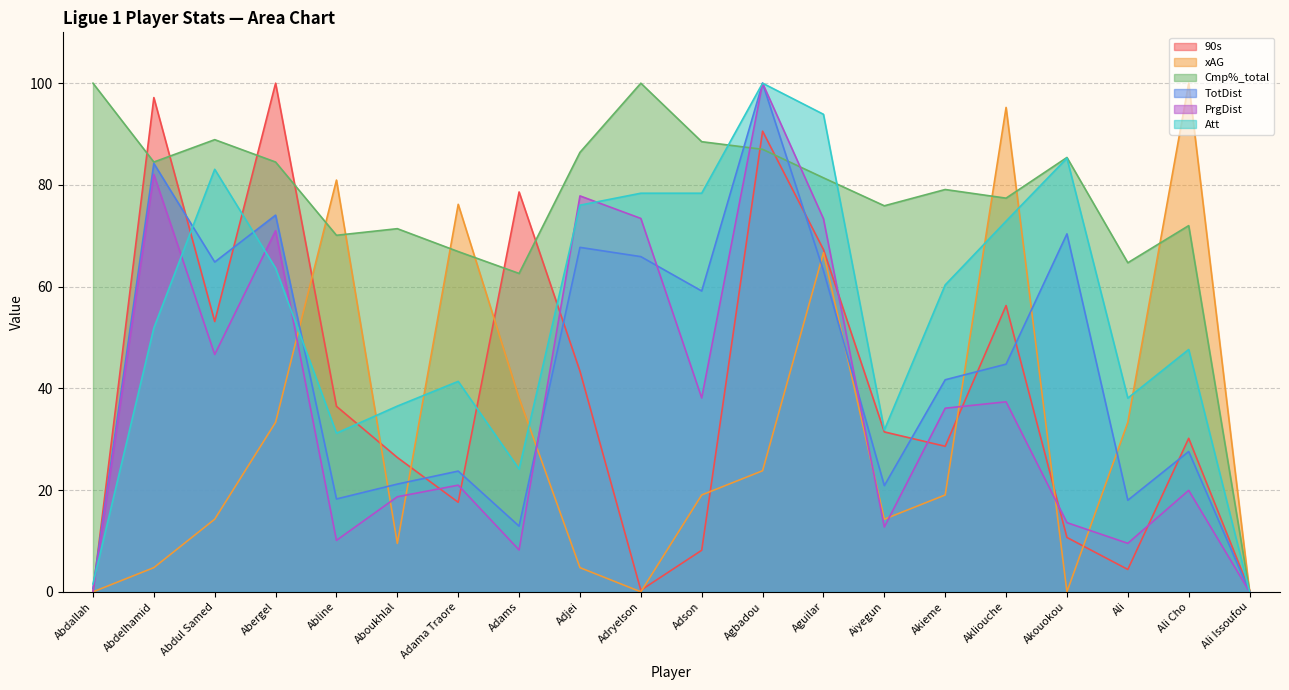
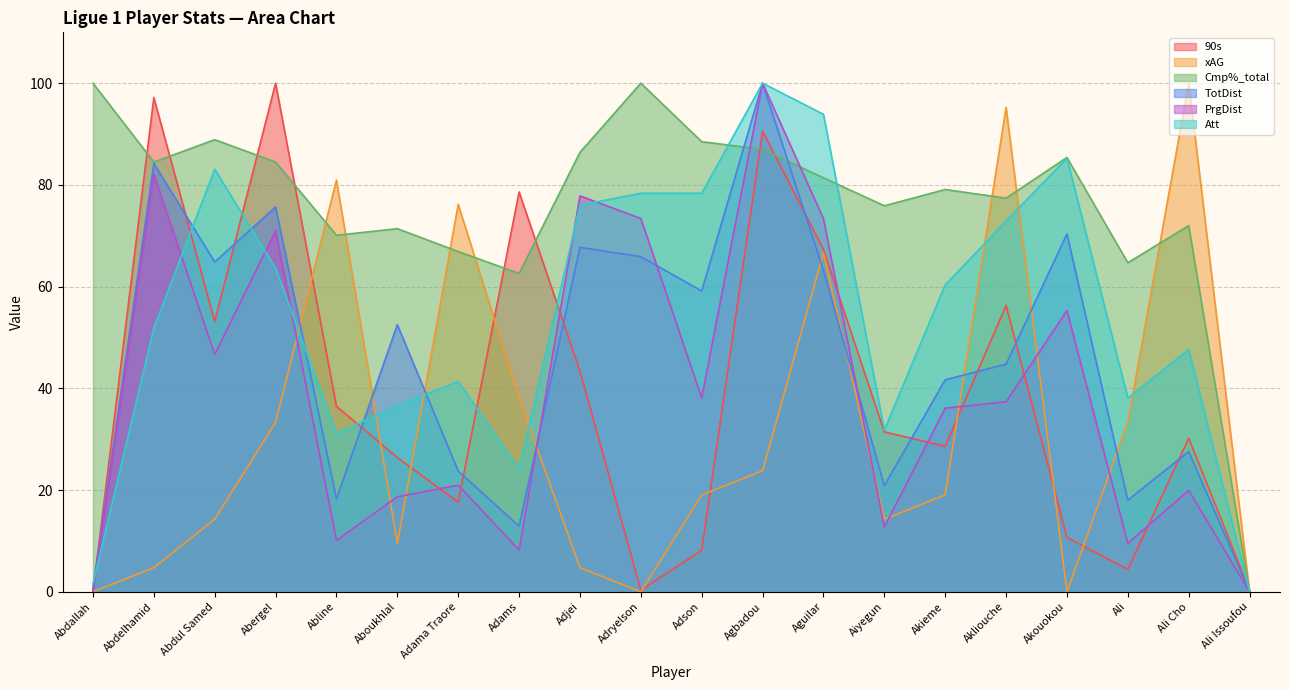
  {
    "Cmp%_total": {
      "Abdallah": 100,
      "Abdul Samed": 89,
      "Abergel": 85,
      "Abline": 70,
      "Aboukhlal": 71,
      "Adama Traore": 67,
      "Adams": 63,
      "Adjei": 86,
      "Adryelson": 100,
      "Adson": 89,
      "Agbadou": 87,
      "Aguilar": 81,
      "Aiyegun": 76,
      "Akieme": 79,
      "Akliouche": 77,
      "Ali": 65,
      "Ali Cho": 72
    },
    "TotDist": {
      "Abdallah": 1,
      "Abdul Samed": 65,
-     "Abergel": 74,
+     "Abergel": 76,
      "Abline": 18,
-     "Aboukhlal": 21,
+     "Aboukhlal": 53,
      "Adama Traore": 24,
      "Adams": 13,
      "Adjei": 68,
      "Adryelson": 66,
      "Adson": 59,
      "Aguilar": 63,
      "Aiyegun": 21,
      "Akieme": 42,
      "Akliouche": 45,
      "Akouokou": 70,
      "Ali": 18,
      "Ali Cho": 28
    },
    "PrgDist": {
      "Abdelhamid": 82,
      "Abdul Samed": 47,
      "Abergel": 71,
      "Abline": 10,
      "Aboukhlal": 19,
      "Adama Traore": 21,
      "Adams": 8,
      "Adjei": 78,
      "Adryelson": 73,
      "Adson": 38,
      "Aguilar": 73,
      "Aiyegun": 13,
      "Akieme": 36,
      "Akliouche": 37,
-     "Akouokou": 14,
+     "Akouokou": 55,
      "Ali": 10,
      "Ali Cho": 20
    },
    "Att": {
      "Abdallah": 2,
      "Abdelhamid": 52,
      "Abdul Samed": 83,
      "Abergel": 64,
      "Abline": 31,
      "Aboukhlal": 37,
      "Adama Traore": 41,
      "Adams": 24,
      "Adjei": 76,
      "Adryelson": 78,
      "Adson": 78,
      "Aguilar": 94,
      "Akieme": 60,
      "Akliouche": 73,
      "Ali": 38,
      "Ali Cho": 48
    }
  }
